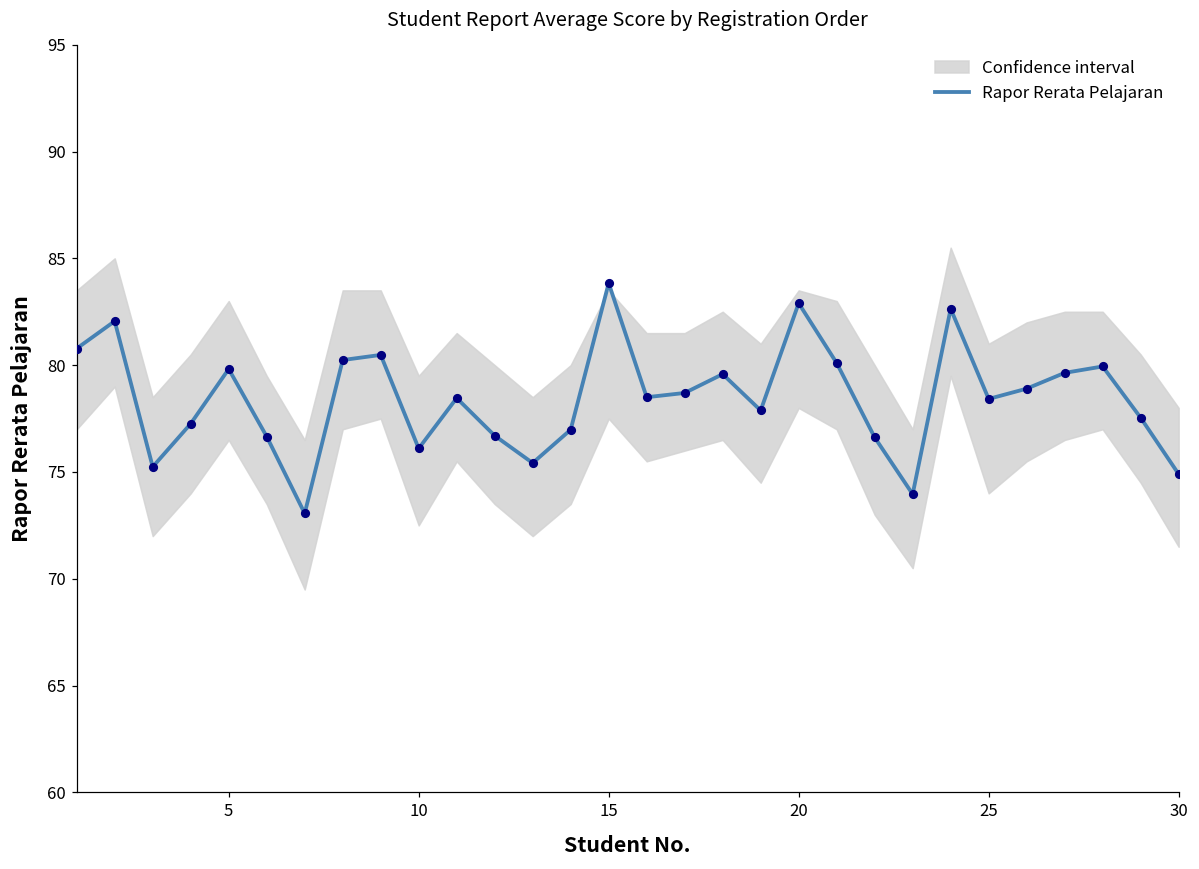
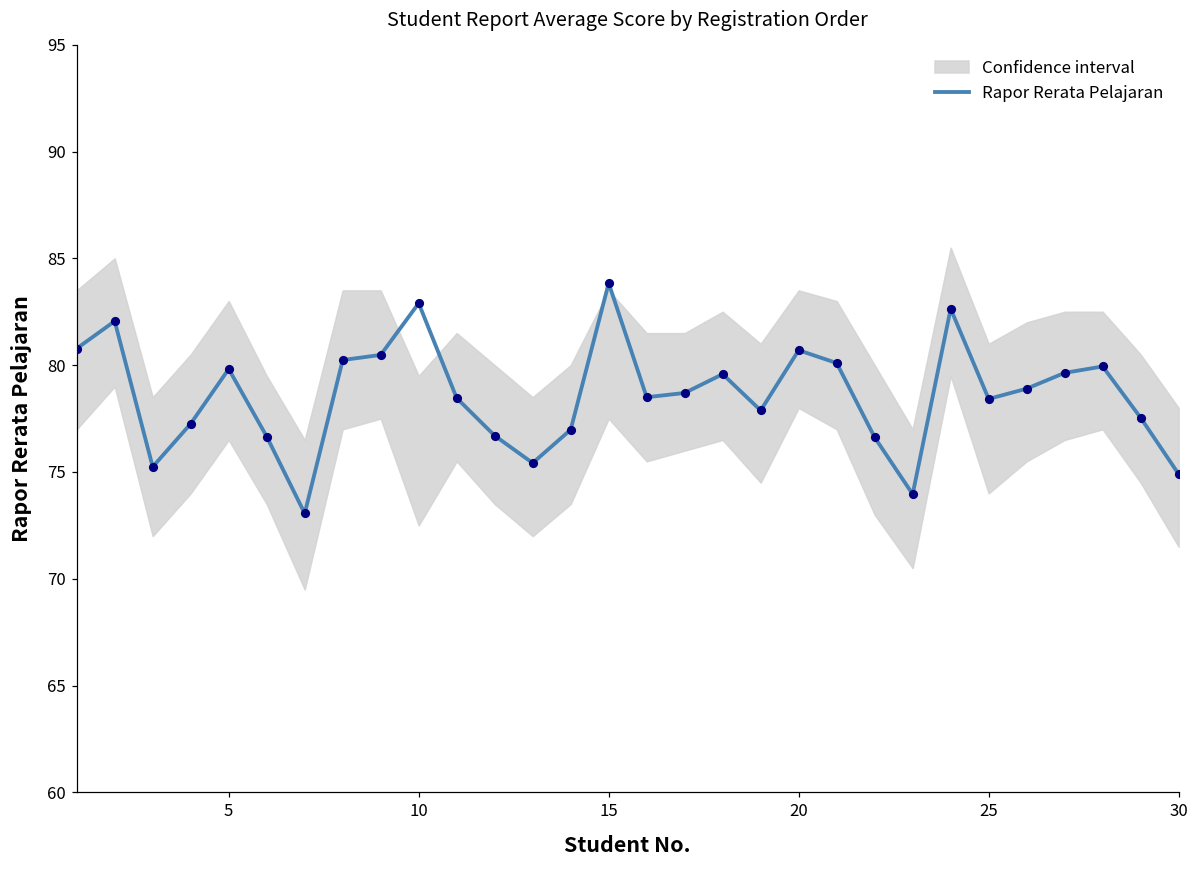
  {
    "Rapor Rerata Pelajaran": {
      "5": 79.8,
-     "10": 76.1,
+     "10": 82.9,
      "15": 83.8,
-     "20": 82.9,
+     "20": 80.7,
      "25": 78.4,
      "30": 74.9
    }
  }
